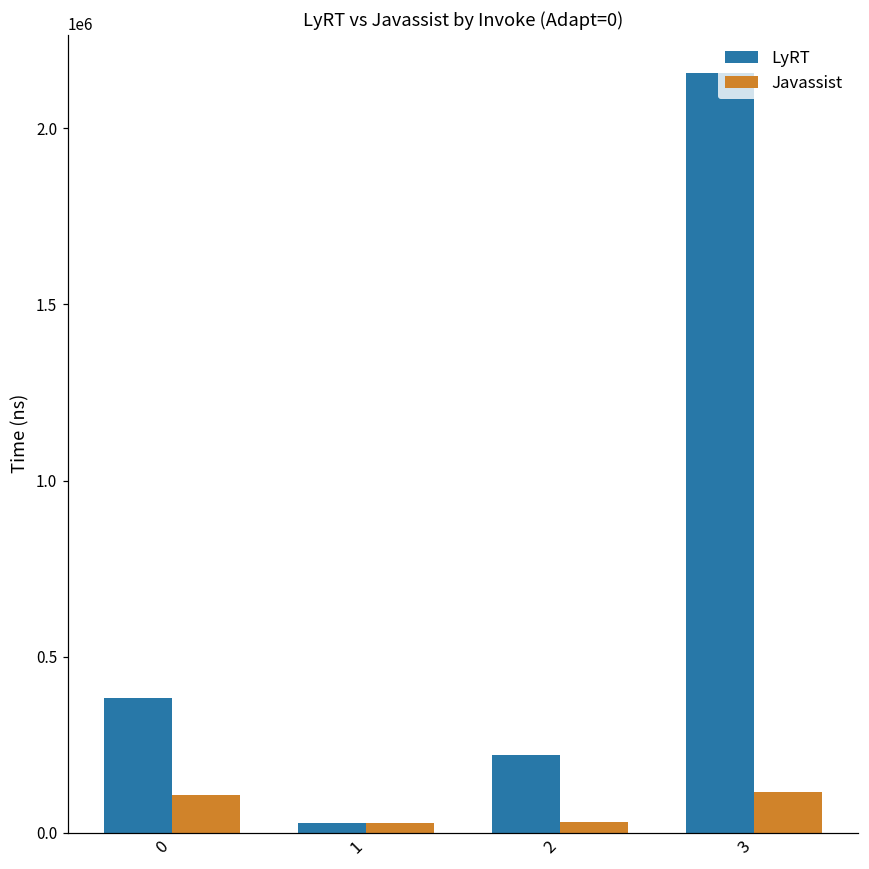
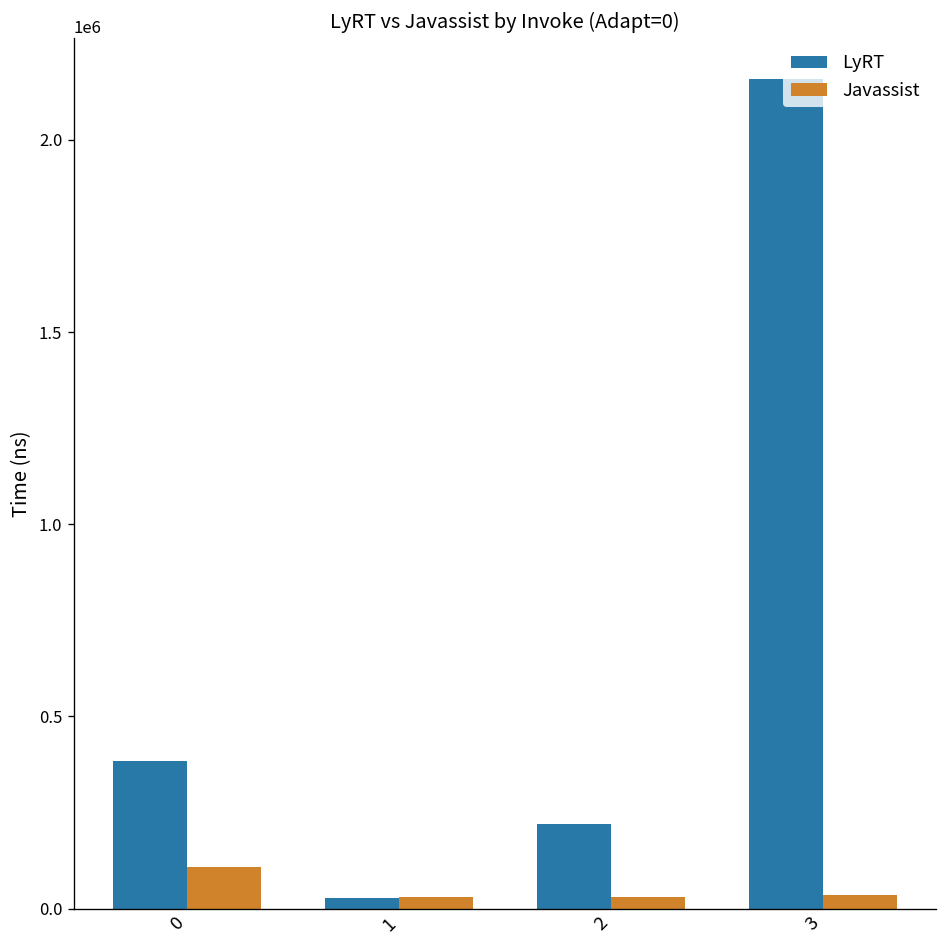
  {
    "LyRT": {
      "0": 380000,
      "1": 30000,
      "2": 220000
    },
    "Javassist": {
      "0": 110000,
      "1": 30000,
      "2": 30000,
-     "3": 120000
+     "3": 40000
    }
  }
